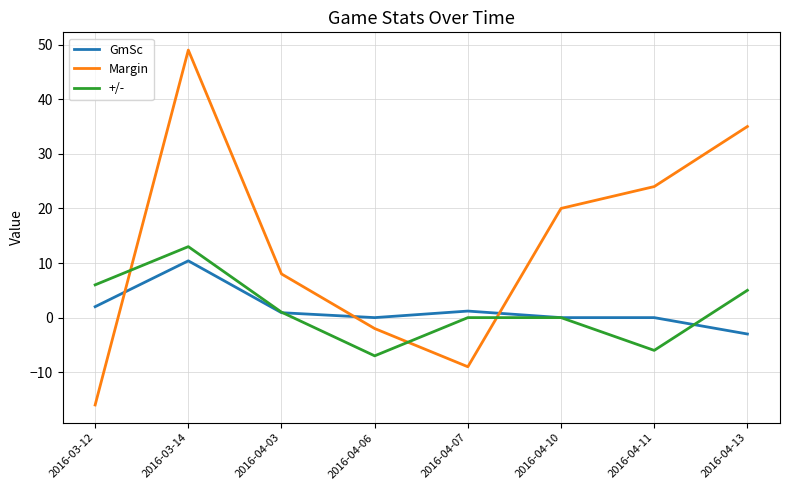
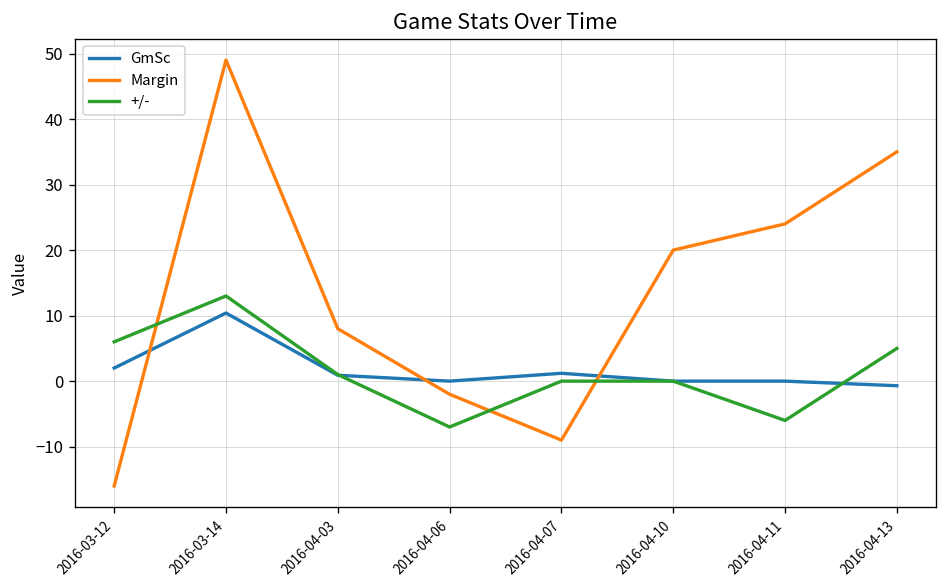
  {
    "GmSc": {
      "2016-03-12": 2,
      "2016-03-14": 10,
      "2016-04-06": 0,
      "2016-04-07": 1,
      "2016-04-11": 0,
-     "2016-04-13": -3
+     "2016-04-13": -1
    },
    "Margin": {
      "2016-03-12": -16,
      "2016-03-14": 49,
      "2016-04-03": 8,
      "2016-04-06": -2,
      "2016-04-07": -9,
      "2016-04-10": 20,
      "2016-04-11": 24,
      "2016-04-13": 35
    },
    "+/-": {
      "2016-03-12": 6,
      "2016-03-14": 13,
      "2016-04-06": -7,
      "2016-04-07": 0,
      "2016-04-11": -6,
      "2016-04-13": 5
    }
  }
